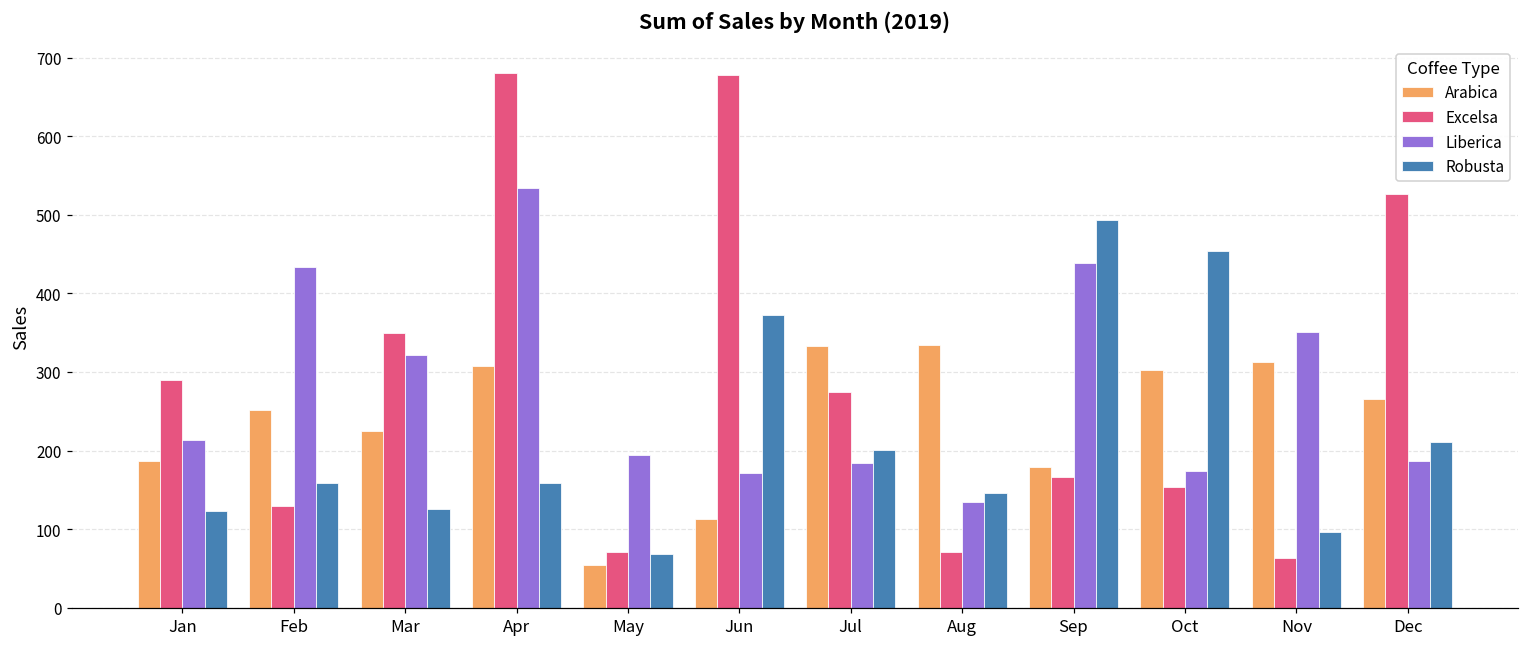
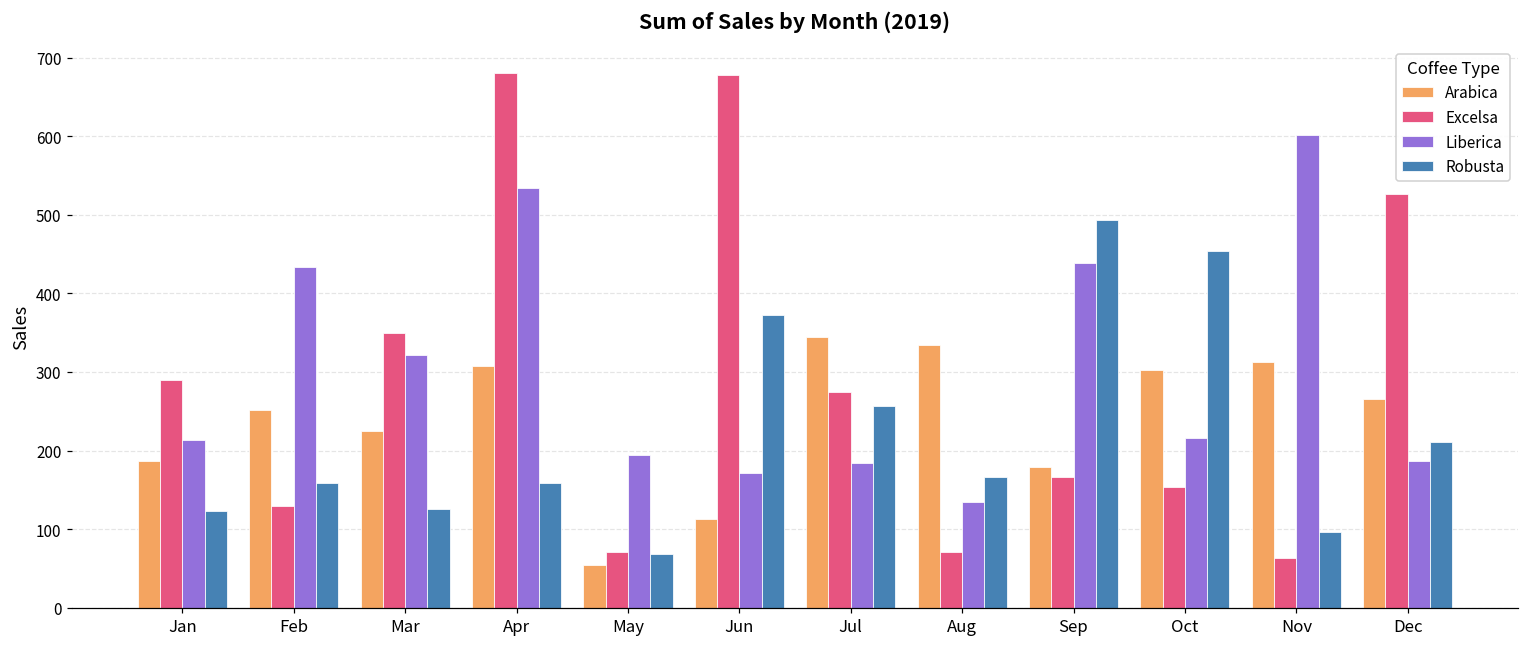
  {
    "Arabica": {
      "Jan": 190,
      "Feb": 250,
      "Mar": 220,
      "Apr": 310,
      "May": 50,
      "Jun": 110,
-     "Jul": 330,
+     "Jul": 350,
      "Aug": 330,
      "Sep": 180,
      "Oct": 300,
      "Nov": 310,
      "Dec": 270
    },
    "Excelsa": {
      "Jan": 290,
      "Feb": 130,
      "Mar": 350,
      "Apr": 680,
      "May": 70,
      "Jun": 680,
      "Jul": 270,
      "Aug": 70,
      "Sep": 170,
      "Oct": 150,
      "Nov": 60,
      "Dec": 530
    },
    "Liberica": {
      "Jan": 210,
      "Feb": 430,
      "Mar": 320,
      "Apr": 530,
      "May": 190,
      "Jun": 170,
      "Jul": 180,
      "Aug": 130,
      "Sep": 440,
-     "Oct": 170,
-     "Nov": 350,
+     "Oct": 220,
+     "Nov": 600,
      "Dec": 190
    },
    "Robusta": {
      "Jan": 120,
      "Feb": 160,
      "Mar": 130,
      "Apr": 160,
      "May": 70,
      "Jun": 370,
-     "Jul": 200,
-     "Aug": 150,
+     "Jul": 260,
+     "Aug": 170,
      "Sep": 490,
      "Oct": 450,
      "Nov": 100,
      "Dec": 210
    }
  }
